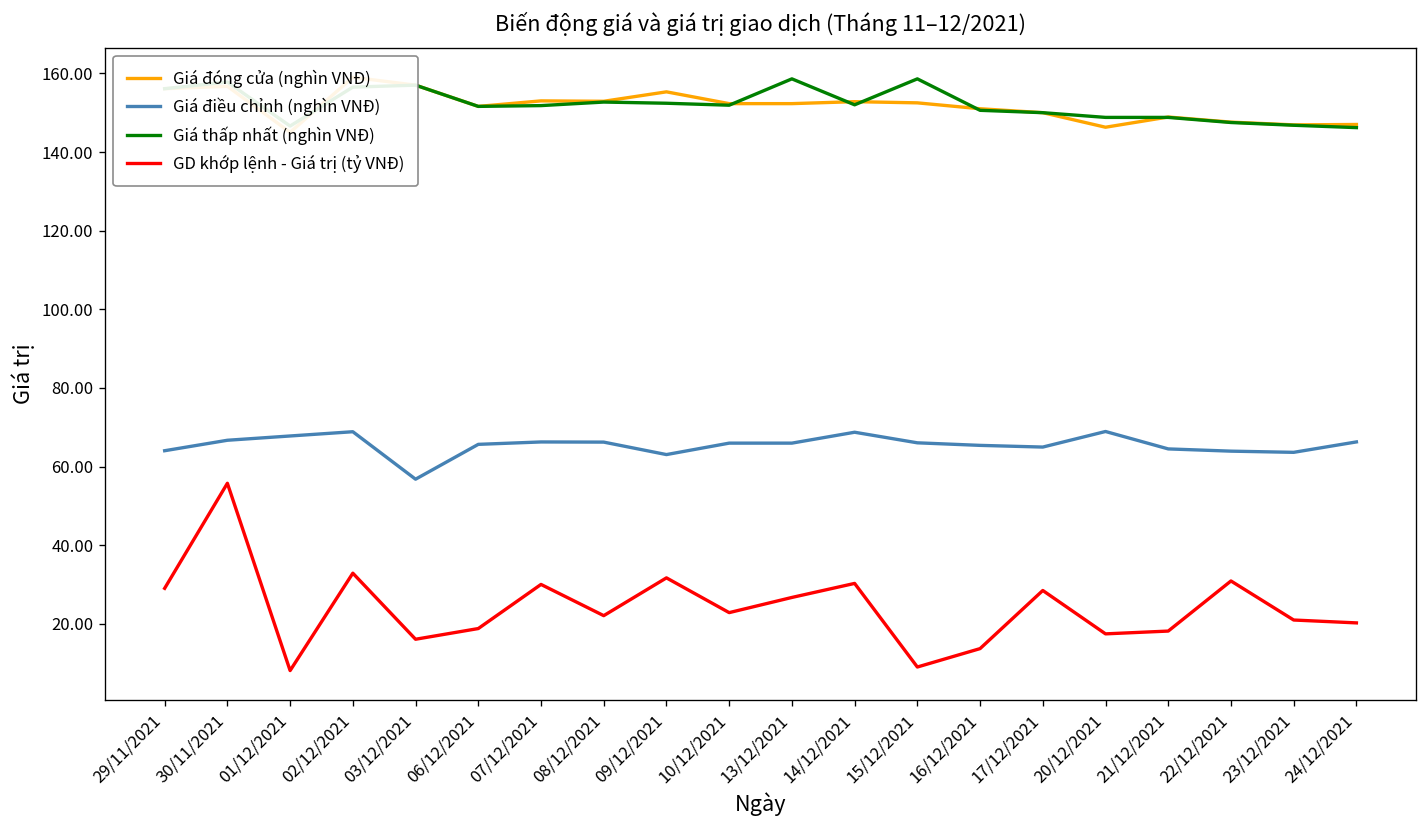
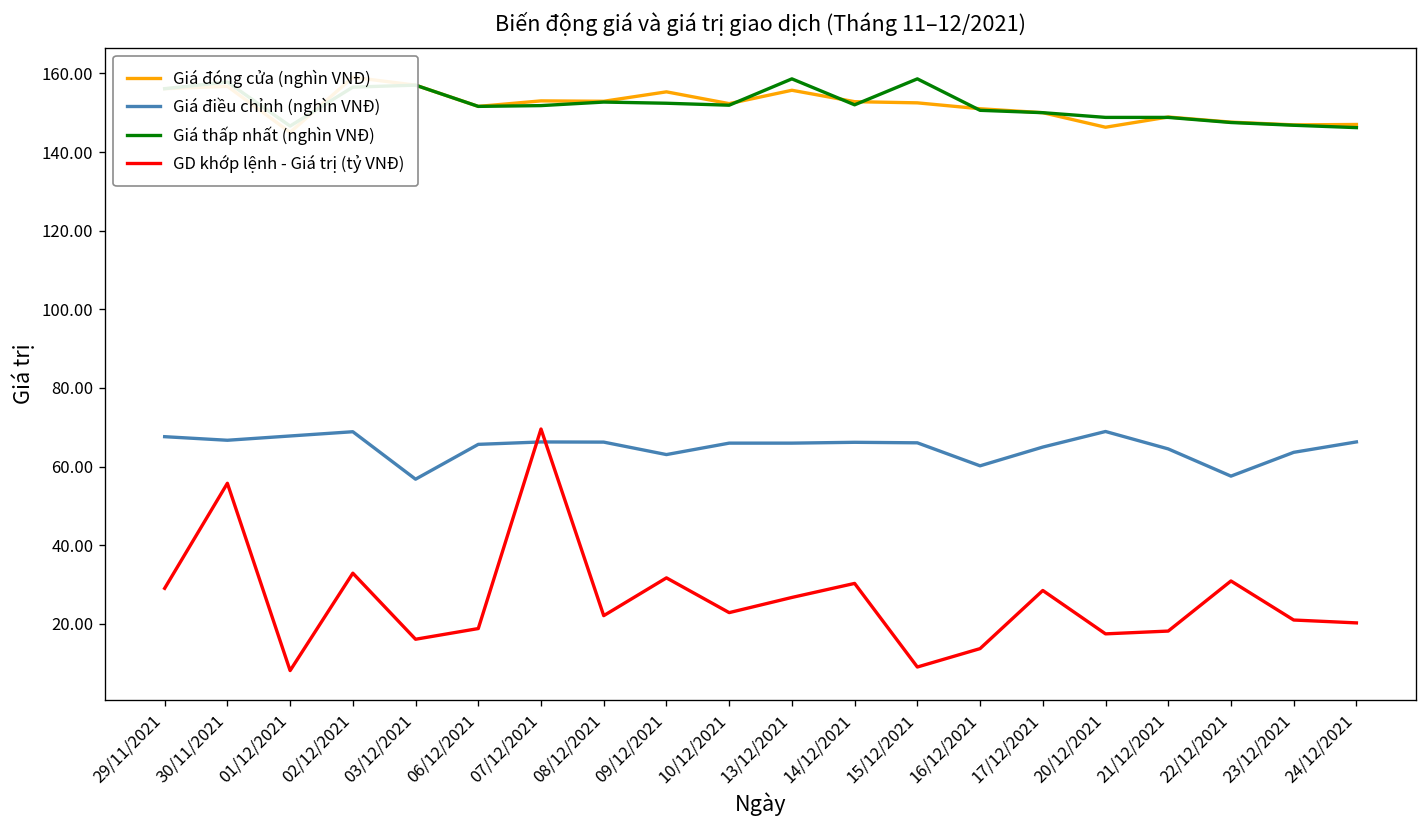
  {
    "Giá đóng cửa (nghìn VNĐ)": {
      "07/12/2021": 153,
      "09/12/2021": 155,
-     "13/12/2021": 152,
+     "13/12/2021": 156,
      "14/12/2021": 153,
      "15/12/2021": 153,
      "20/12/2021": 146,
      "24/12/2021": 147
    },
    "Giá điều chỉnh (nghìn VNĐ)": {
-     "29/11/2021": 64,
+     "29/11/2021": 68,
      "30/11/2021": 67,
      "01/12/2021": 68,
      "02/12/2021": 69,
      "03/12/2021": 57,
      "06/12/2021": 66,
      "07/12/2021": 66,
      "08/12/2021": 66,
      "09/12/2021": 63,
      "10/12/2021": 66,
      "13/12/2021": 66,
-     "14/12/2021": 69,
+     "14/12/2021": 66,
      "15/12/2021": 66,
-     "16/12/2021": 65,
+     "16/12/2021": 60,
      "17/12/2021": 65,
      "20/12/2021": 69,
      "21/12/2021": 65,
-     "22/12/2021": 64,
+     "22/12/2021": 58,
      "23/12/2021": 64,
      "24/12/2021": 66
    },
    "Giá thấp nhất (nghìn VNĐ)": {
      "07/12/2021": 152,
      "09/12/2021": 152,
      "13/12/2021": 159,
      "14/12/2021": 152,
      "15/12/2021": 159,
      "20/12/2021": 149,
      "24/12/2021": 146
    },
    "GD khớp lệnh - Giá trị (tỷ VNĐ)": {
      "29/11/2021": 29,
      "30/11/2021": 56,
      "01/12/2021": 8,
      "02/12/2021": 33,
      "03/12/2021": 16,
      "06/12/2021": 19,
-     "07/12/2021": 30,
+     "07/12/2021": 70,
      "08/12/2021": 22,
      "09/12/2021": 32,
      "10/12/2021": 23,
      "13/12/2021": 27,
      "14/12/2021": 30,
      "15/12/2021": 9,
      "16/12/2021": 14,
      "17/12/2021": 29,
      "20/12/2021": 17,
      "21/12/2021": 18,
      "22/12/2021": 31,
      "23/12/2021": 21,
      "24/12/2021": 20
    }
  }
